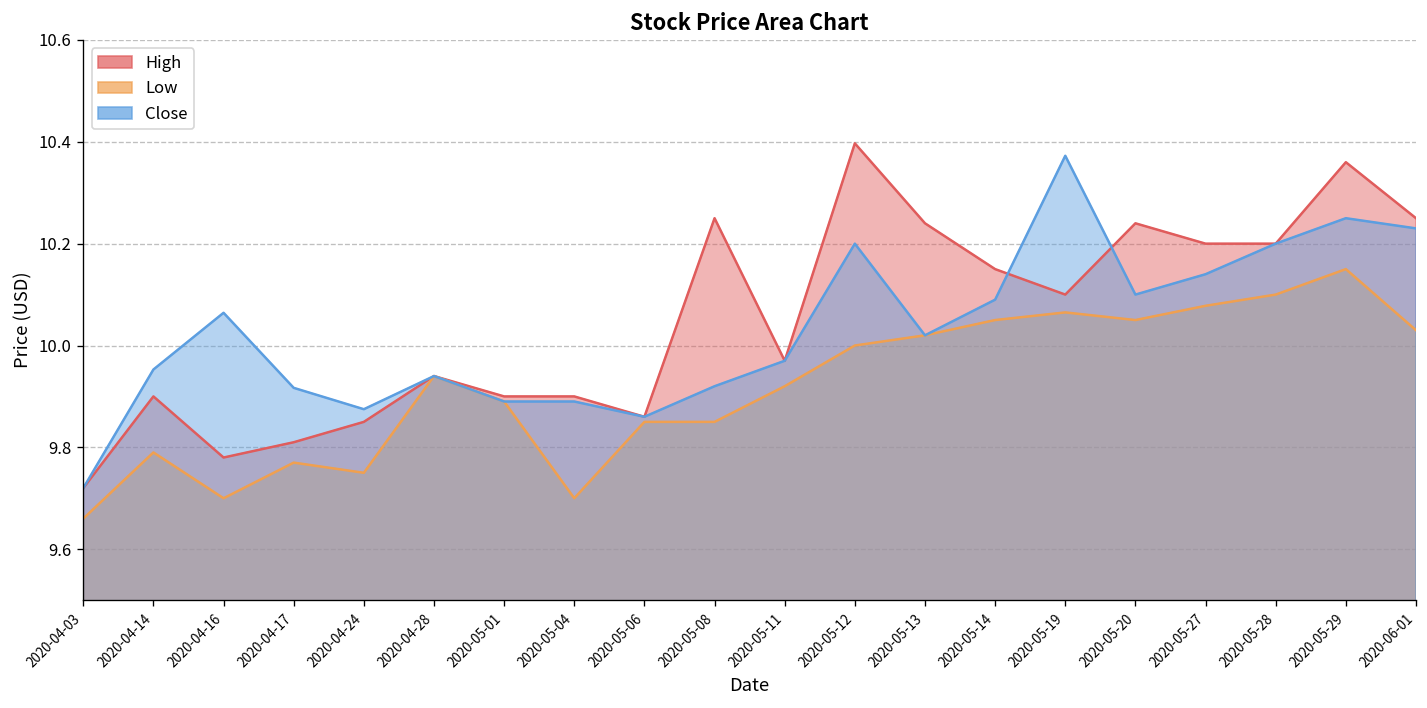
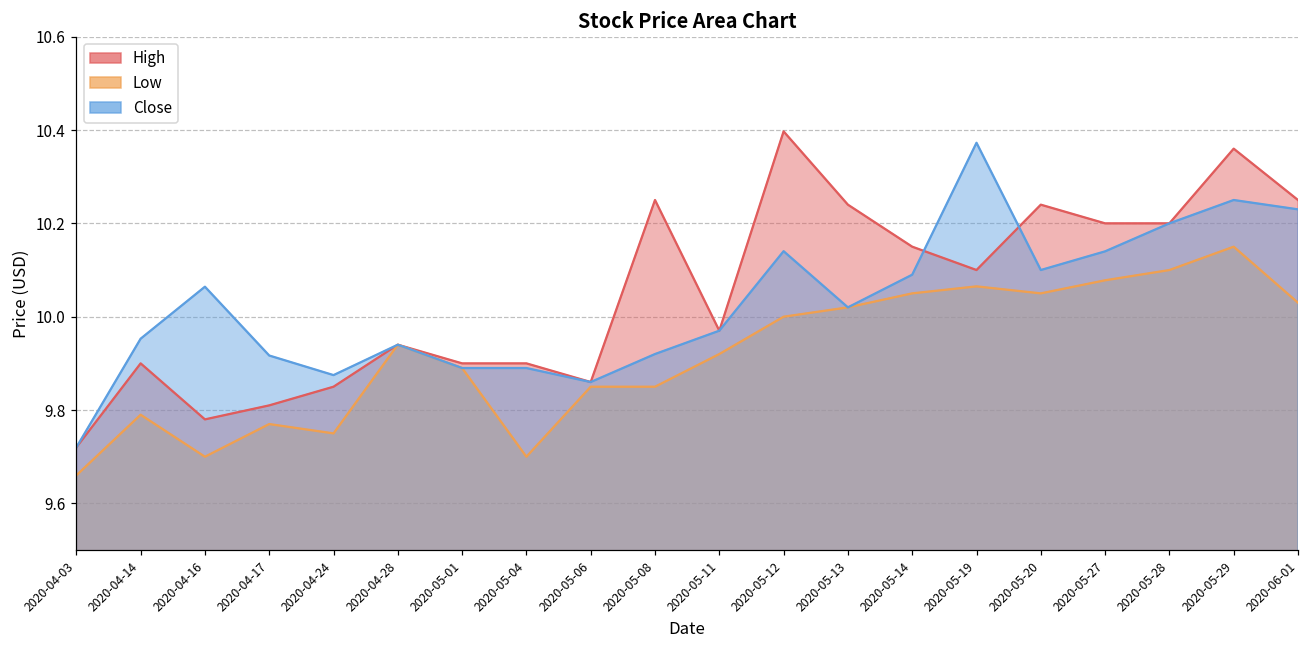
  {
    "Close": {
      "2020-04-14": 9.95,
      "2020-04-16": 10.06,
      "2020-04-17": 9.92,
      "2020-04-24": 9.87,
      "2020-05-04": 9.89,
      "2020-05-08": 9.92,
-     "2020-05-12": 10.20,
+     "2020-05-12": 10.14,
      "2020-05-14": 10.09,
      "2020-05-19": 10.37,
      "2020-05-20": 10.10,
      "2020-05-27": 10.14,
      "2020-05-29": 10.25,
      "2020-06-01": 10.23
    }
  }
